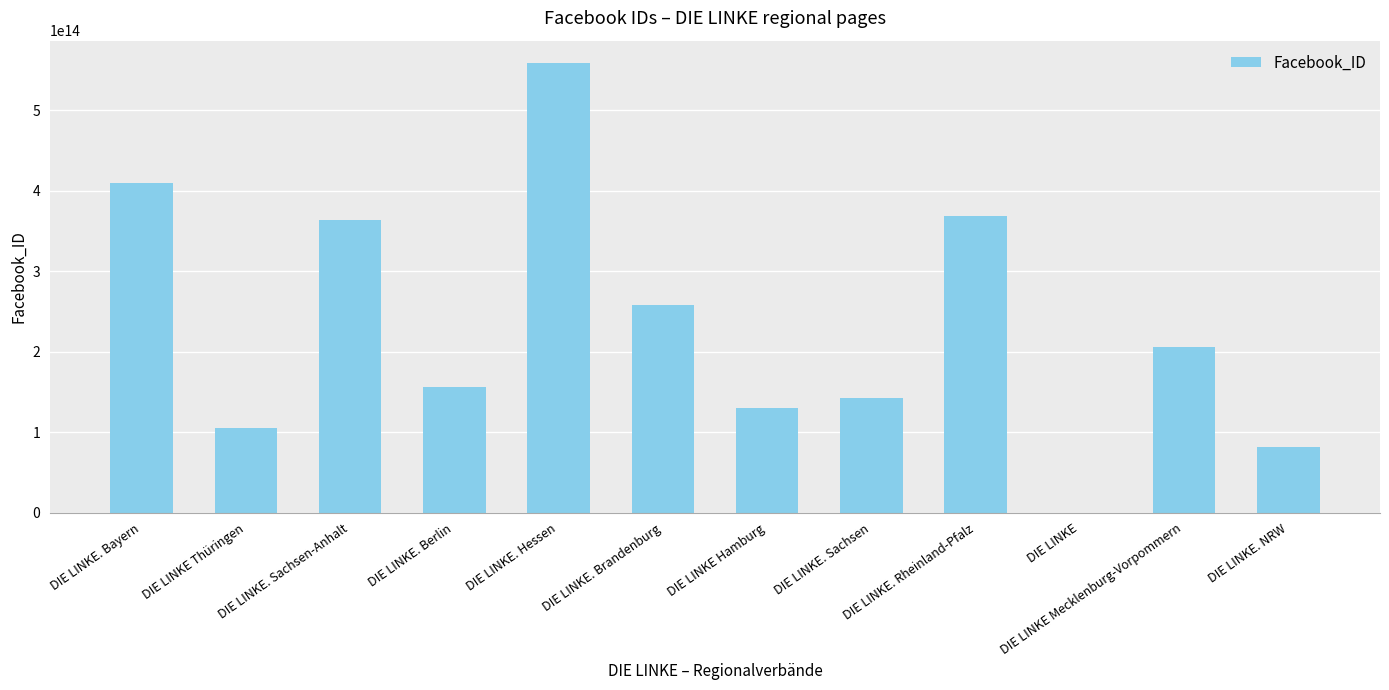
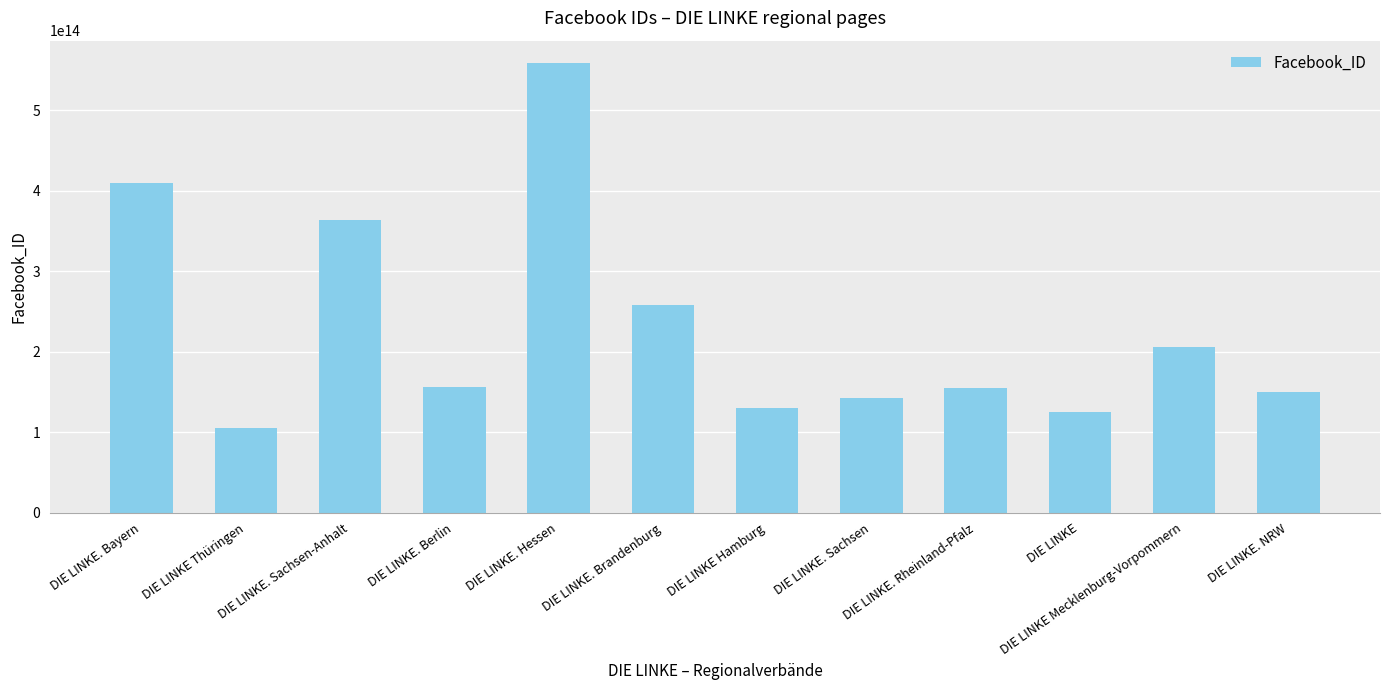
  {
    "DIE LINKE. Bayern": 410000000000000,
    "DIE LINKE Thüringen": 100000000000000,
    "DIE LINKE. Sachsen-Anhalt": 360000000000000,
    "DIE LINKE. Berlin": 160000000000000,
    "DIE LINKE. Hessen": 560000000000000,
    "DIE LINKE. Brandenburg": 260000000000000,
    "DIE LINKE Hamburg": 130000000000000,
    "DIE LINKE. Sachsen": 140000000000000,
-   "DIE LINKE. Rheinland-Pfalz": 370000000000000,
-   "DIE LINKE": 0,
+   "DIE LINKE. Rheinland-Pfalz": 150000000000000,
+   "DIE LINKE": 120000000000000,
    "DIE LINKE Mecklenburg-Vorpommern": 210000000000000,
-   "DIE LINKE. NRW": 80000000000000
+   "DIE LINKE. NRW": 150000000000000
  }
